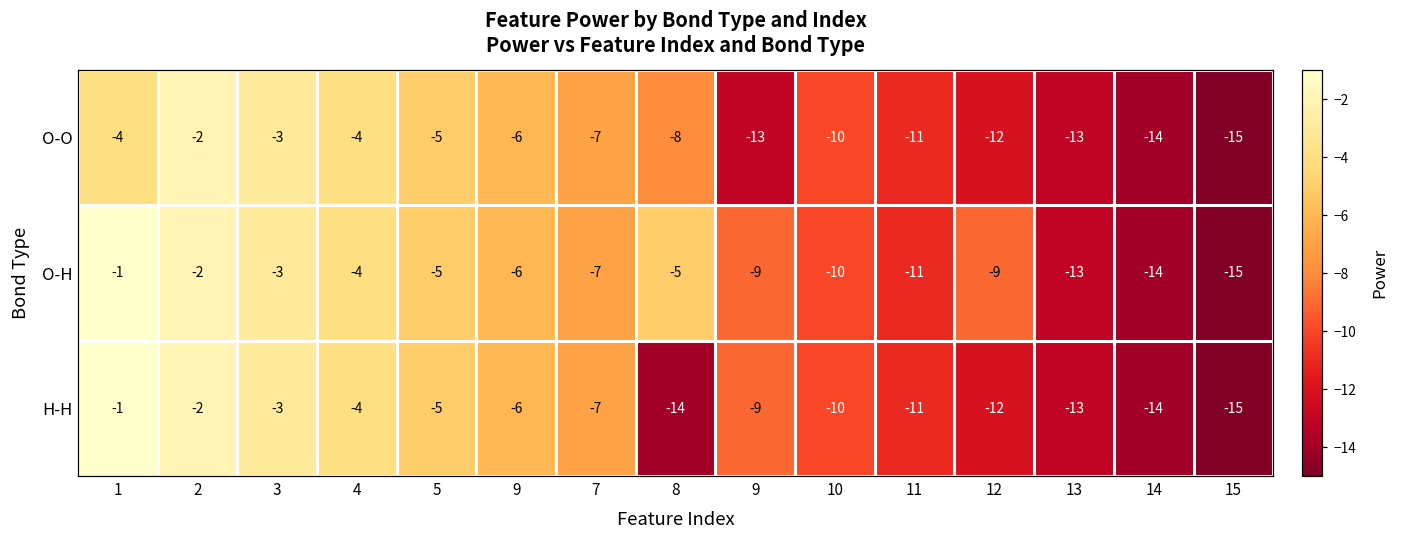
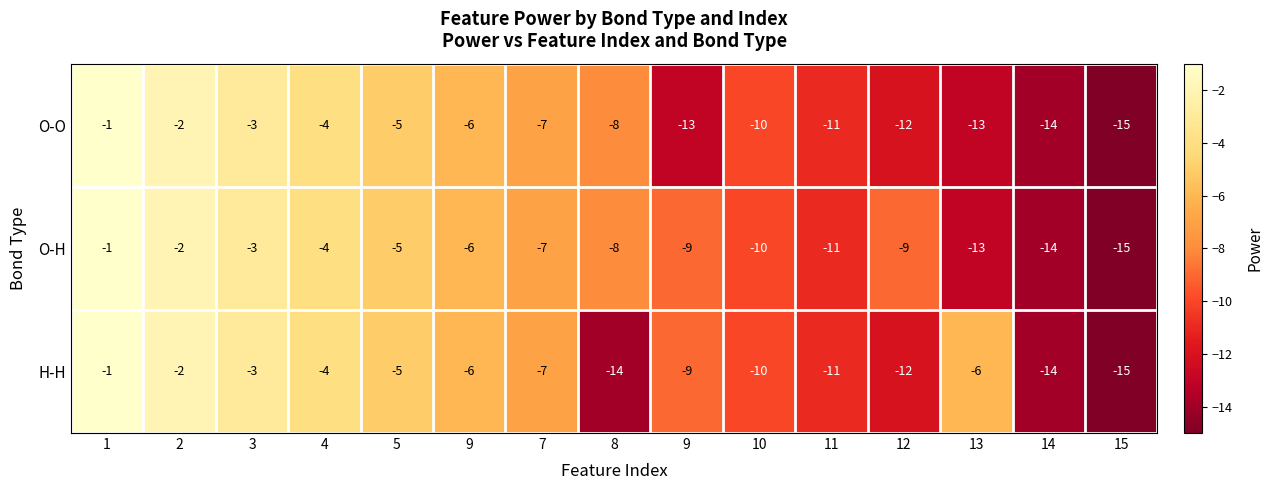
  {
    "O-O": {
-     "1": -4,
+     "1": -1,
      "2": -2,
      "3": -3,
      "4": -4,
      "5": -5,
      "7": -7,
      "8": -8,
      "10": -10,
      "11": -11,
      "12": -12,
      "13": -13,
      "14": -14,
      "15": -15
    },
    "O-H": {
      "1": -1,
      "2": -2,
      "3": -3,
      "4": -4,
      "5": -5,
      "7": -7,
-     "8": -5,
+     "8": -8,
      "10": -10,
      "11": -11,
      "12": -9,
      "13": -13,
      "14": -14,
      "15": -15
    },
    "H-H": {
      "1": -1,
      "2": -2,
      "3": -3,
      "4": -4,
      "5": -5,
      "7": -7,
      "8": -14,
      "10": -10,
      "11": -11,
      "12": -12,
-     "13": -13,
+     "13": -6,
      "14": -14,
      "15": -15
    }
  }
